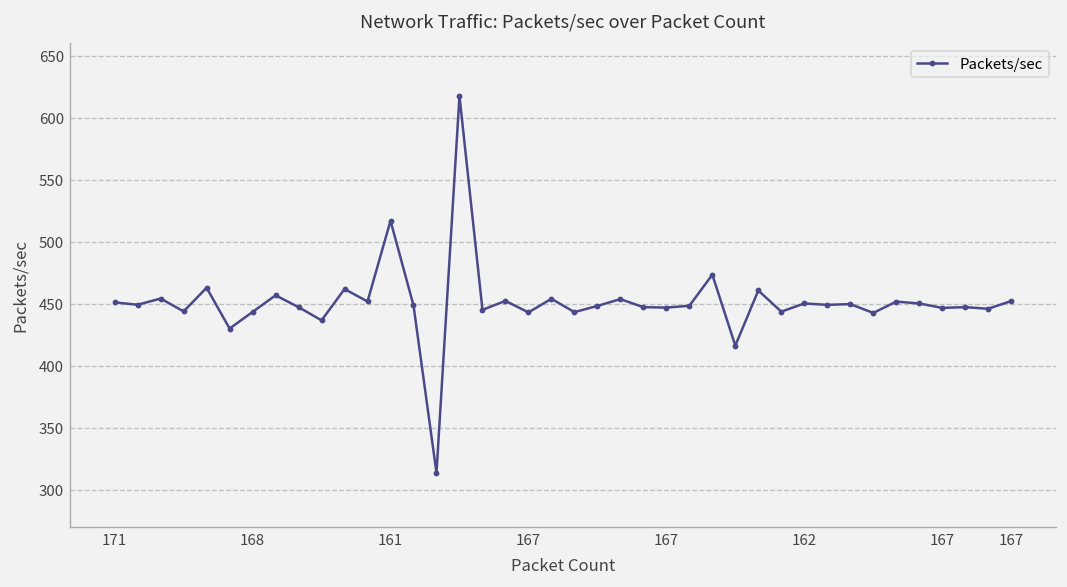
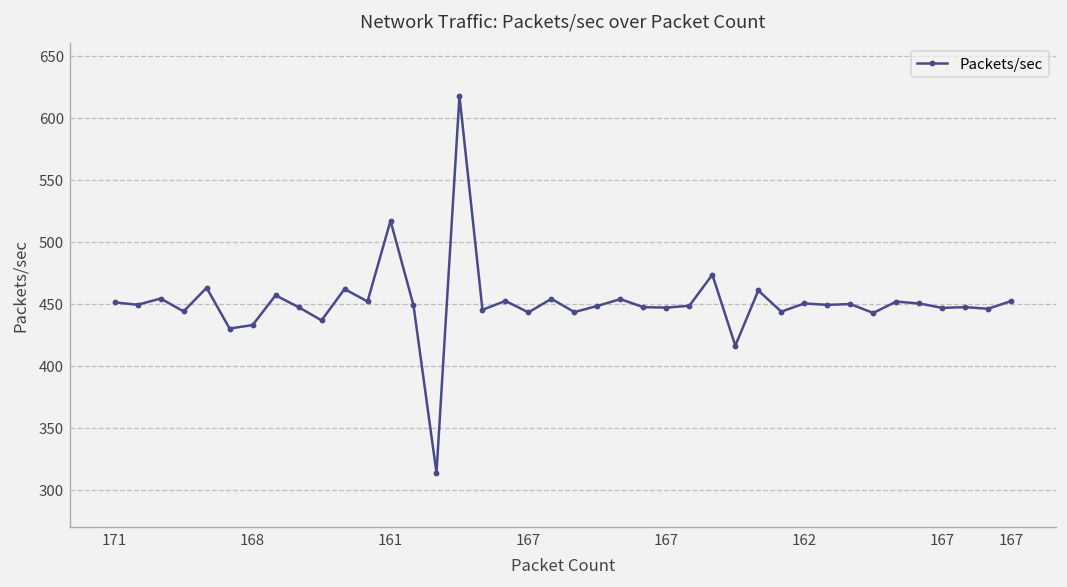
  {
    "171": 451,
-   "168": 443,
+   "168": 433,
    "161": 517,
    "162": 450
  }
